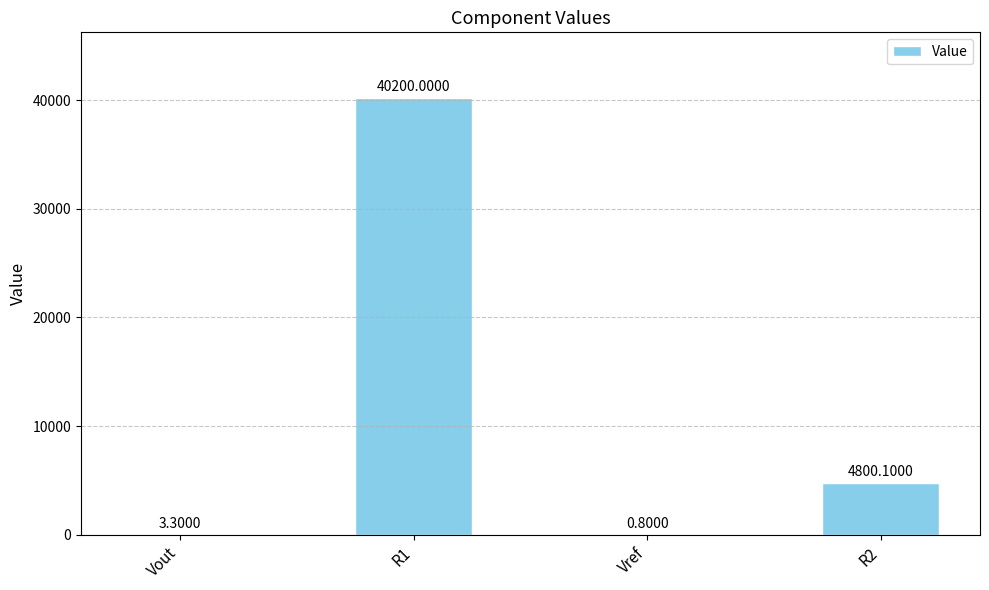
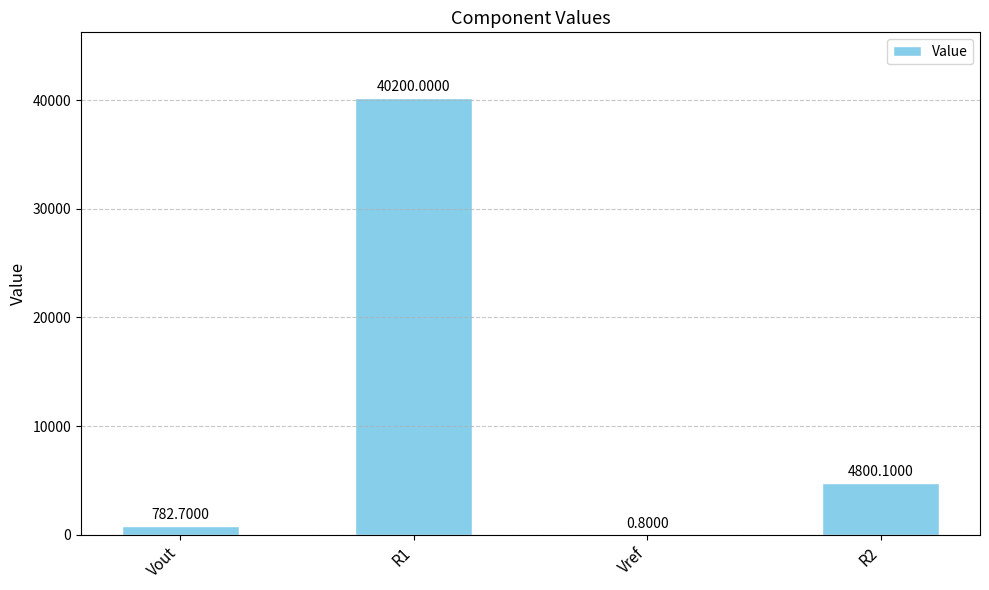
  {
-   "Vout": 3.3000,
+   "Vout": 782.7000,
    "R1": 40200.0000,
    "Vref": 0.8000,
    "R2": 4800.1000
  }
